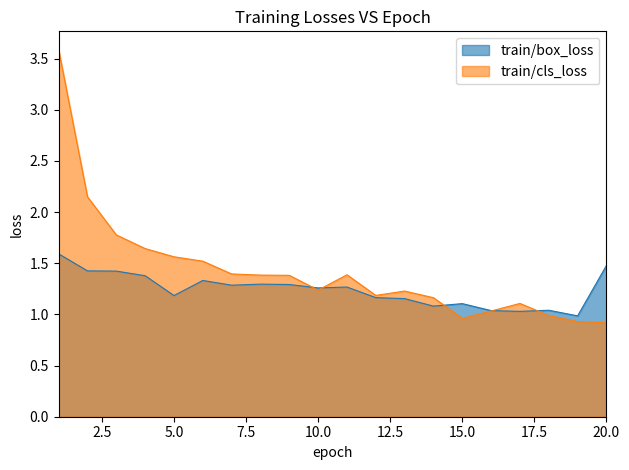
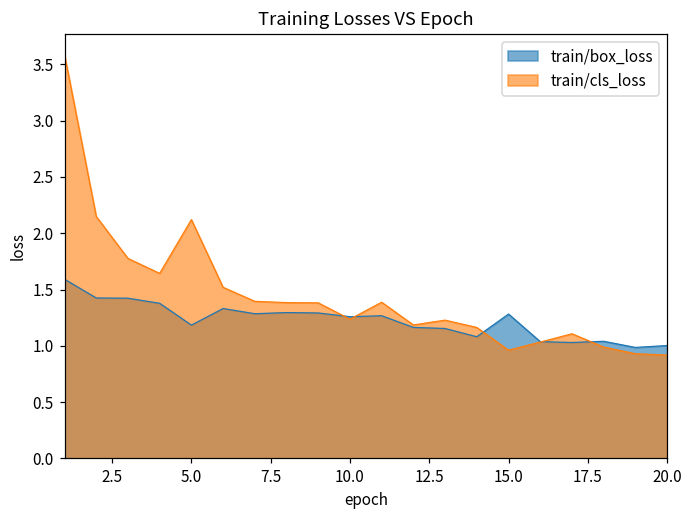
  {
    "train/box_loss": {
      "5.0": 1.18,
-     "15.0": 1.11,
-     "20.0": 1.48
+     "15.0": 1.28,
+     "20.0": 1.00
    },
    "train/cls_loss": {
-     "5.0": 1.56,
+     "5.0": 2.12,
      "15.0": 0.96,
      "20.0": 0.92
    }
  }
